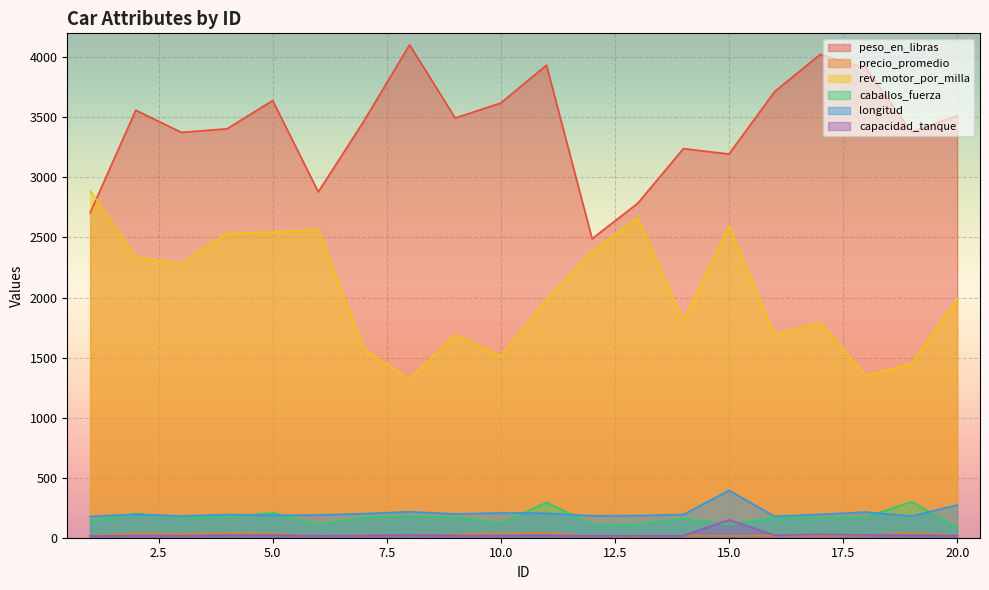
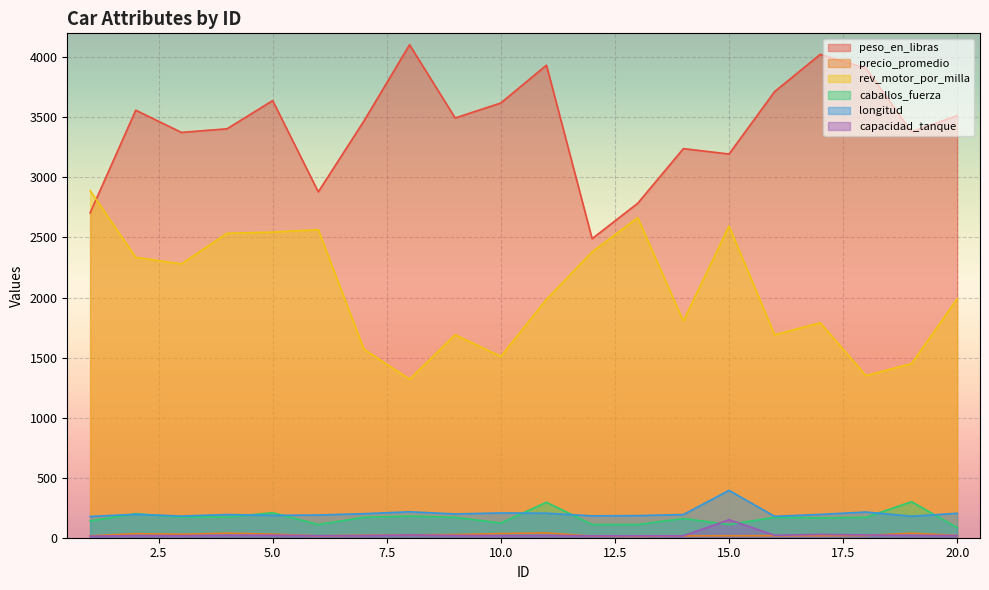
  {
    "caballos_fuerza": {
      "5.0": 210,
      "10.0": 120,
      "15.0": 110,
      "20.0": 80
    },
    "longitud": {
      "5.0": 190,
      "10.0": 210,
      "15.0": 390,
-     "20.0": 270
+     "20.0": 200
    },
    "capacidad_tanque": {
      "15.0": 150
    }
  }
